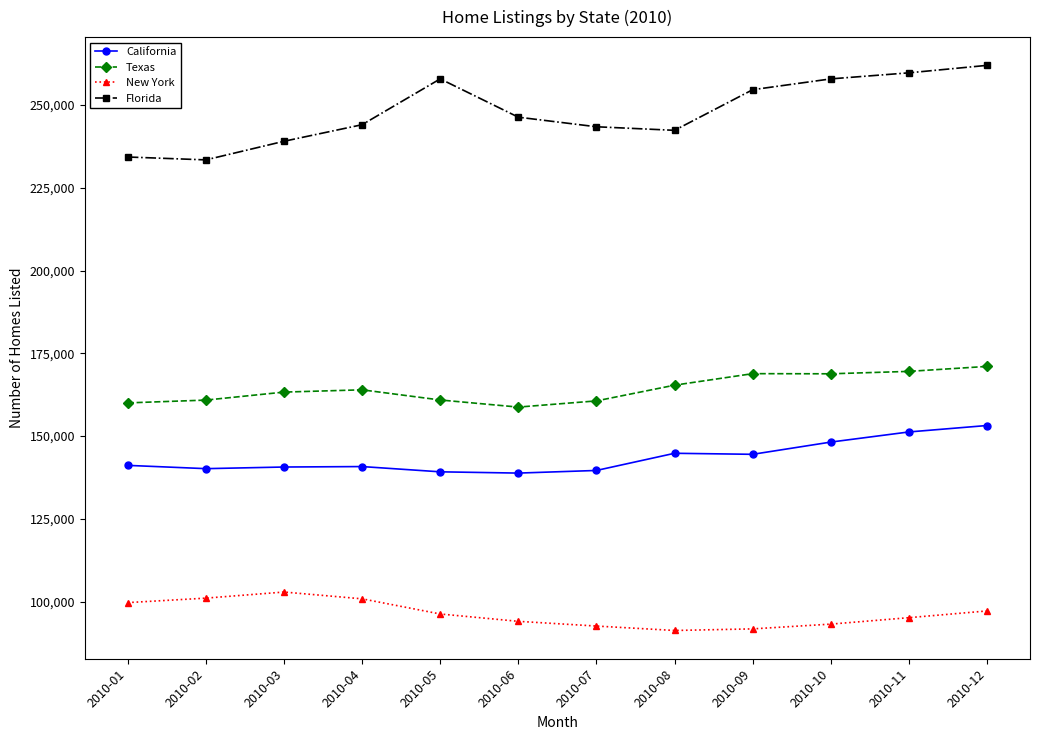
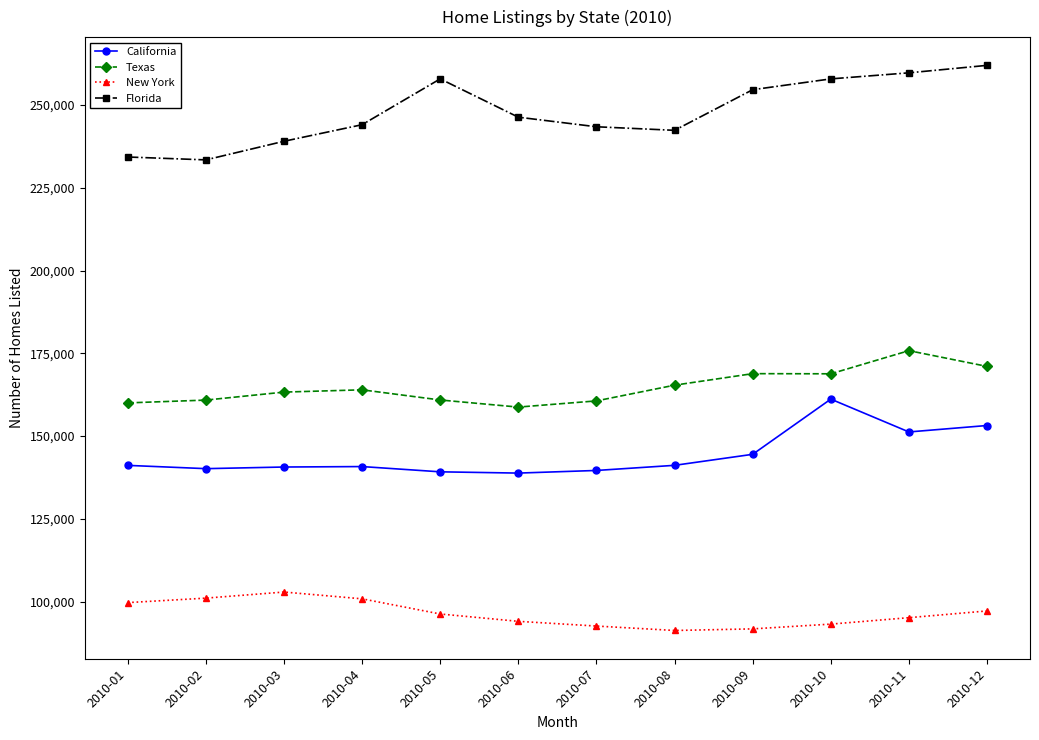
  {
    "California": {
      "2010-01": "141,000",
      "2010-02": "140,000",
      "2010-03": "141,000",
      "2010-04": "141,000",
      "2010-05": "139,000",
      "2010-06": "139,000",
      "2010-07": "140,000",
-     "2010-08": "145,000",
+     "2010-08": "141,000",
      "2010-09": "144,000",
-     "2010-10": "148,000",
+     "2010-10": "161,000",
      "2010-11": "151,000",
      "2010-12": "153,000"
    },
    "Texas": {
      "2010-01": "160,000",
      "2010-02": "161,000",
      "2010-03": "163,000",
      "2010-04": "164,000",
      "2010-05": "161,000",
      "2010-06": "159,000",
      "2010-07": "161,000",
      "2010-08": "165,000",
      "2010-09": "169,000",
      "2010-10": "169,000",
-     "2010-11": "170,000",
+     "2010-11": "176,000",
      "2010-12": "171,000"
    },
    "New York": {
      "2010-01": "100,000",
      "2010-02": "101,000",
      "2010-03": "103,000",
      "2010-04": "101,000",
      "2010-05": "96,000",
      "2010-06": "94,000",
      "2010-07": "93,000",
      "2010-08": "91,000",
      "2010-09": "92,000",
      "2010-10": "93,000",
      "2010-11": "95,000",
      "2010-12": "97,000"
    },
    "Florida": {
      "2010-01": "234,000",
      "2010-02": "233,000",
      "2010-03": "239,000",
      "2010-04": "244,000",
      "2010-05": "258,000",
      "2010-06": "246,000",
      "2010-07": "243,000",
      "2010-08": "242,000",
      "2010-09": "255,000",
      "2010-10": "258,000",
      "2010-11": "260,000",
      "2010-12": "262,000"
    }
  }
